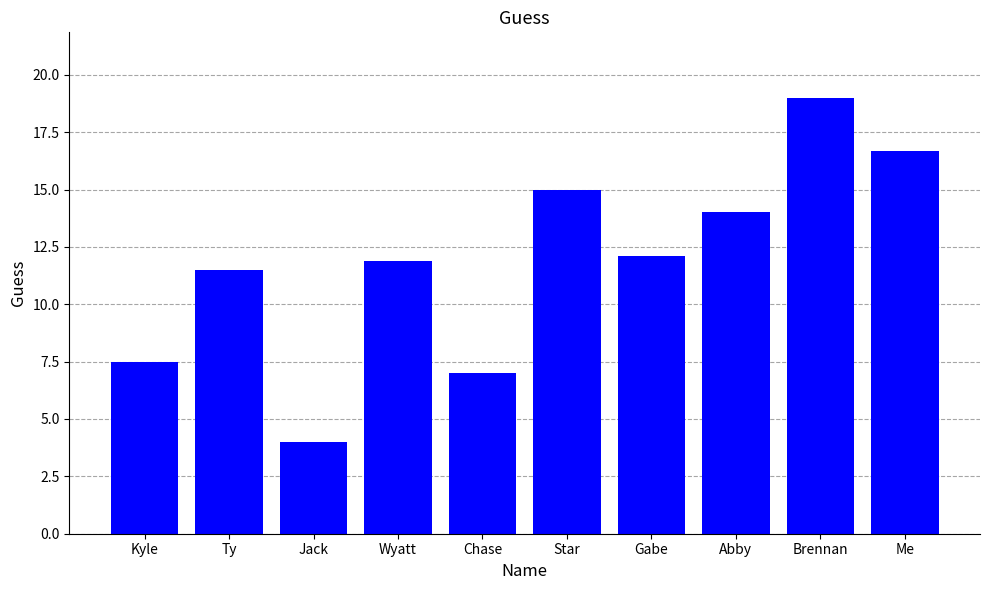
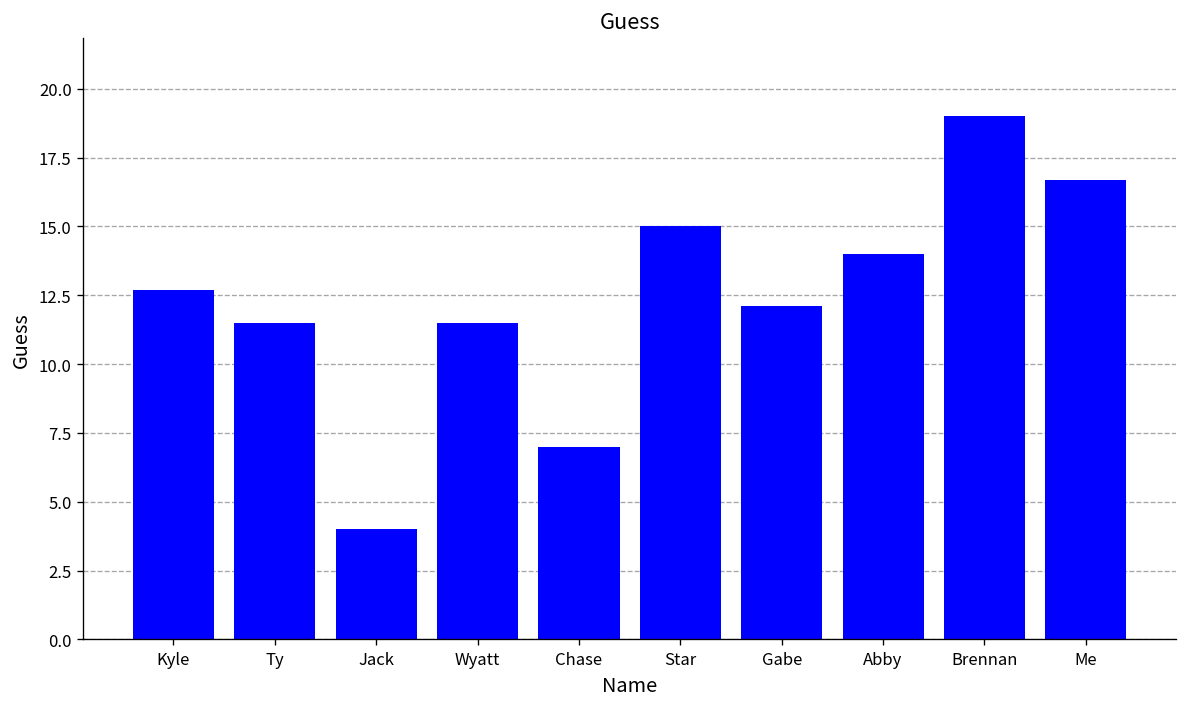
  {
-   "Kyle": 7.5,
+   "Kyle": 12.7,
    "Ty": 11.5,
    "Jack": 4.0,
-   "Wyatt": 11.9,
+   "Wyatt": 11.5,
    "Chase": 7.0,
    "Star": 15.0,
    "Gabe": 12.1,
    "Abby": 14.0,
    "Brennan": 19.0,
    "Me": 16.7
  }
